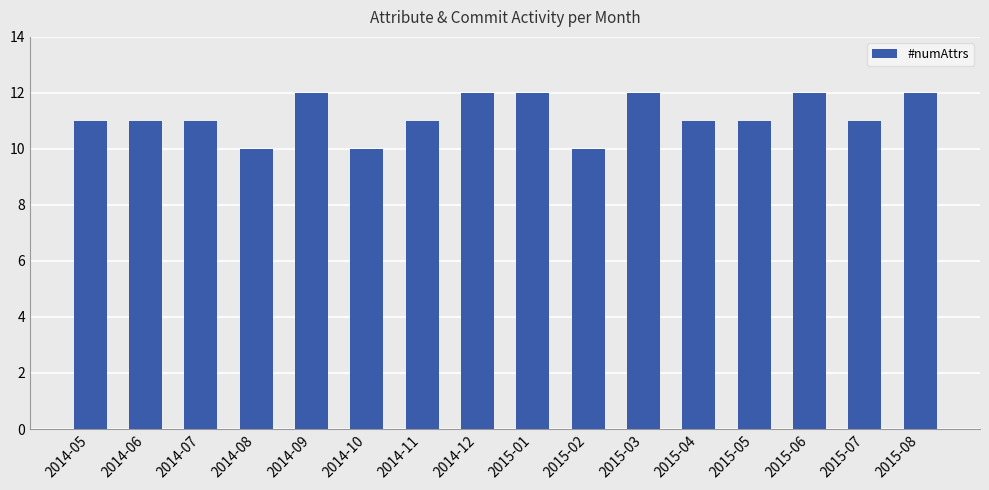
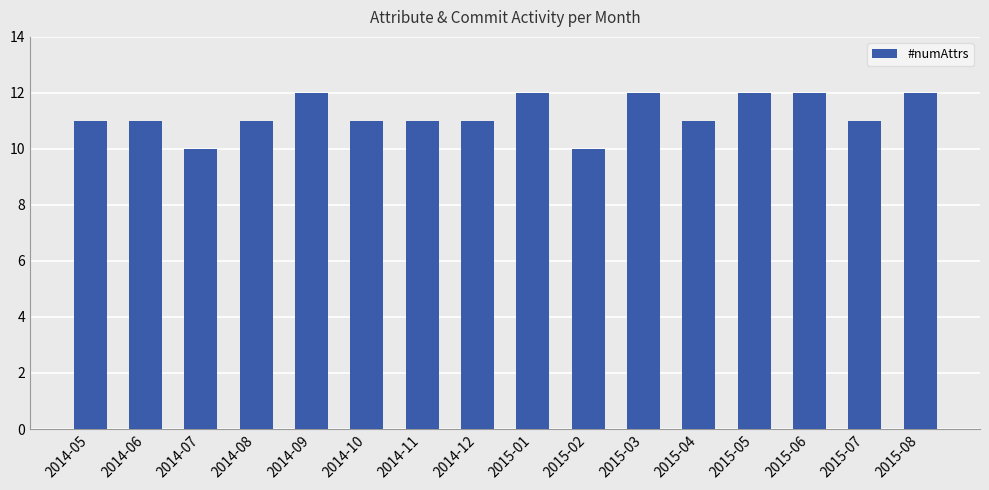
  {
    "2014-05": 11,
    "2014-06": 11,
-   "2014-07": 11,
-   "2014-08": 10,
+   "2014-07": 10,
+   "2014-08": 11,
    "2014-09": 12,
-   "2014-10": 10,
+   "2014-10": 11,
    "2014-11": 11,
-   "2014-12": 12,
+   "2014-12": 11,
    "2015-01": 12,
    "2015-02": 10,
    "2015-03": 12,
    "2015-04": 11,
-   "2015-05": 11,
+   "2015-05": 12,
    "2015-06": 12,
    "2015-07": 11,
    "2015-08": 12
  }
